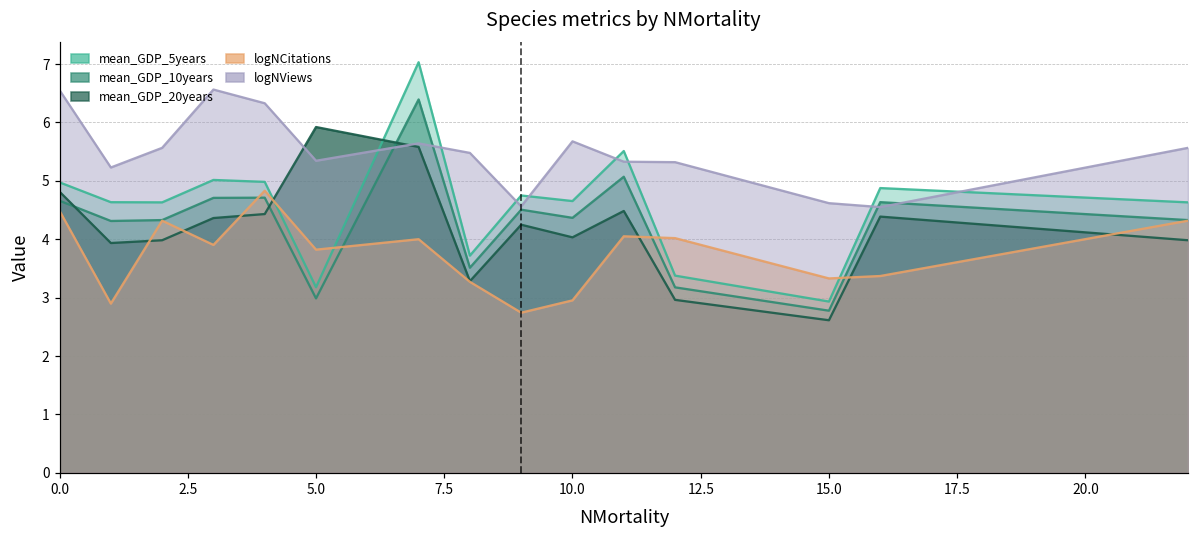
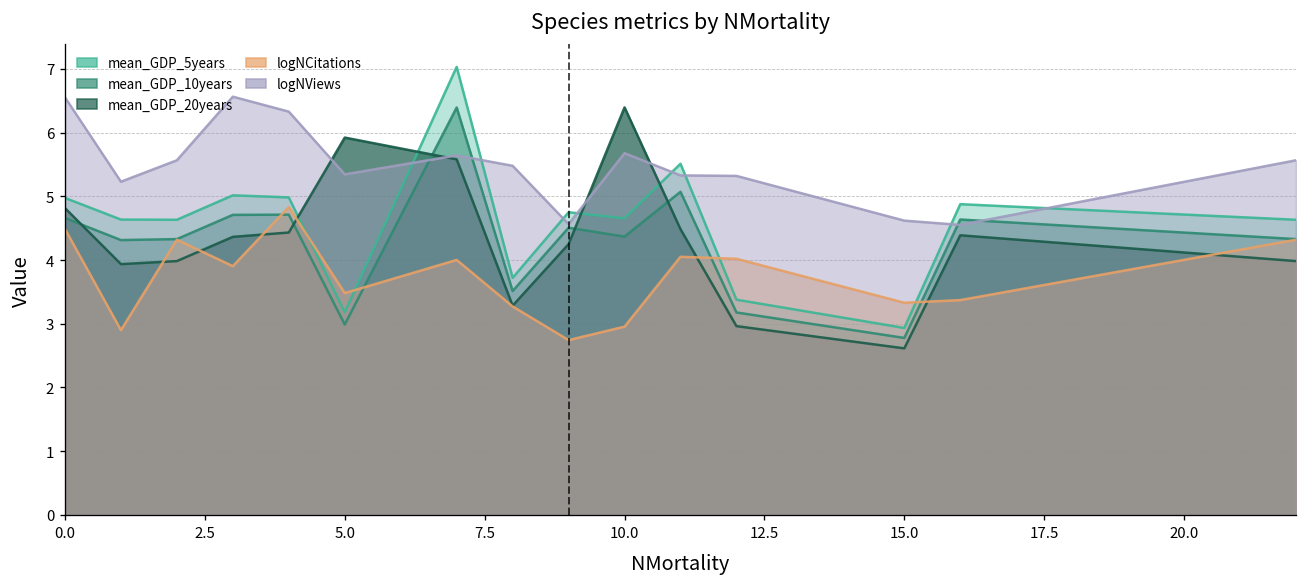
  {
    "mean_GDP_20years": {
      "0.0": 4.8,
      "5.0": 5.9,
-     "10.0": 4.0,
+     "10.0": 6.4,
      "15.0": 2.6
    },
    "logNCitations": {
      "0.0": 4.5,
-     "5.0": 3.8,
+     "5.0": 3.5,
      "10.0": 3.0,
      "15.0": 3.3
    }
  }
